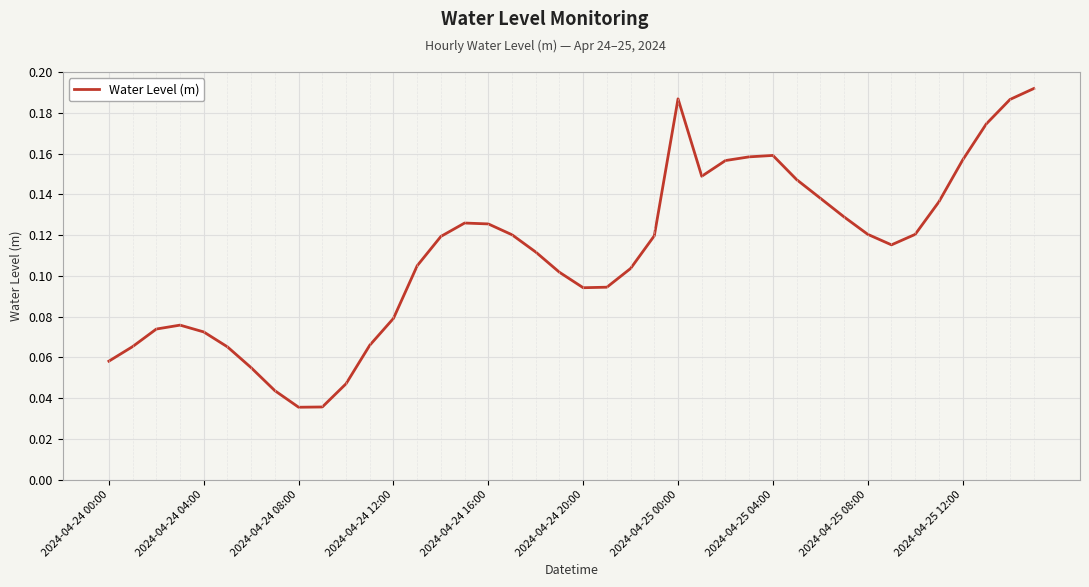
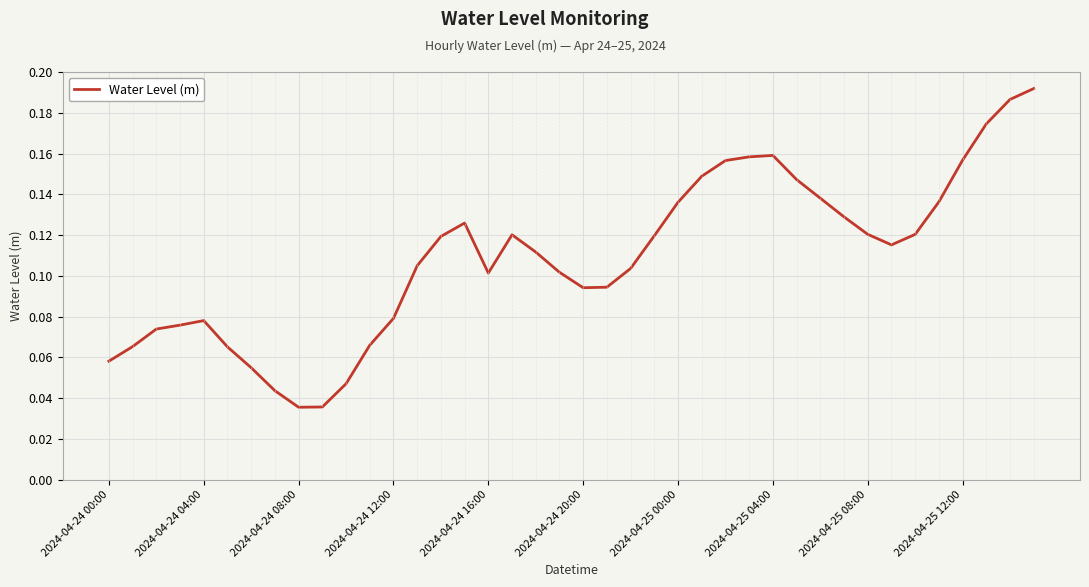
  {
    "2024-04-24 00:00": 0.058,
-   "2024-04-24 04:00": 0.072,
+   "2024-04-24 04:00": 0.078,
    "2024-04-24 08:00": 0.036,
    "2024-04-24 12:00": 0.079,
-   "2024-04-24 16:00": 0.125,
+   "2024-04-24 16:00": 0.101,
    "2024-04-24 20:00": 0.094,
-   "2024-04-25 00:00": 0.187,
+   "2024-04-25 00:00": 0.136,
    "2024-04-25 04:00": 0.159,
    "2024-04-25 08:00": 0.120,
    "2024-04-25 12:00": 0.157
  }
